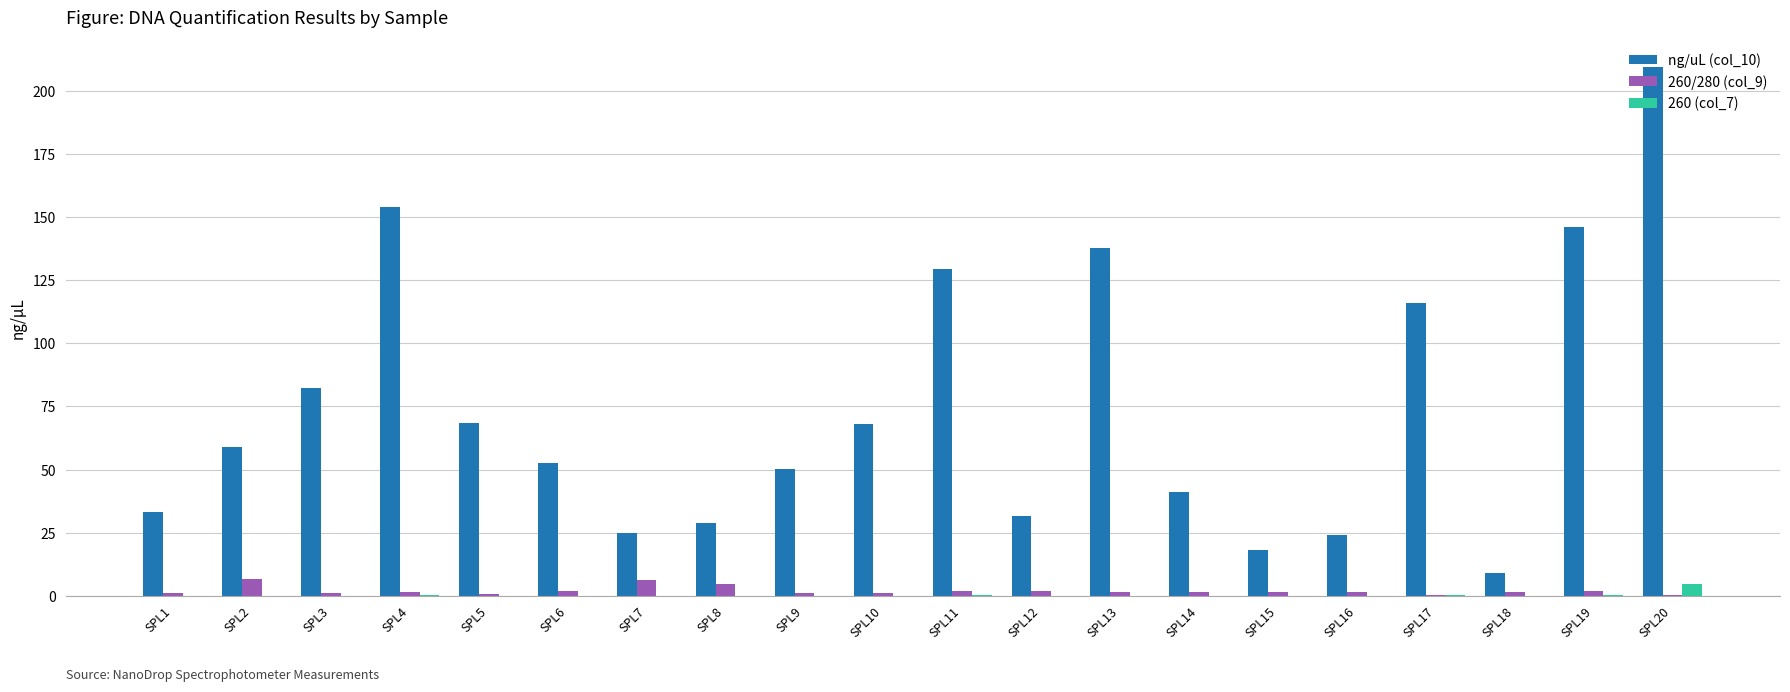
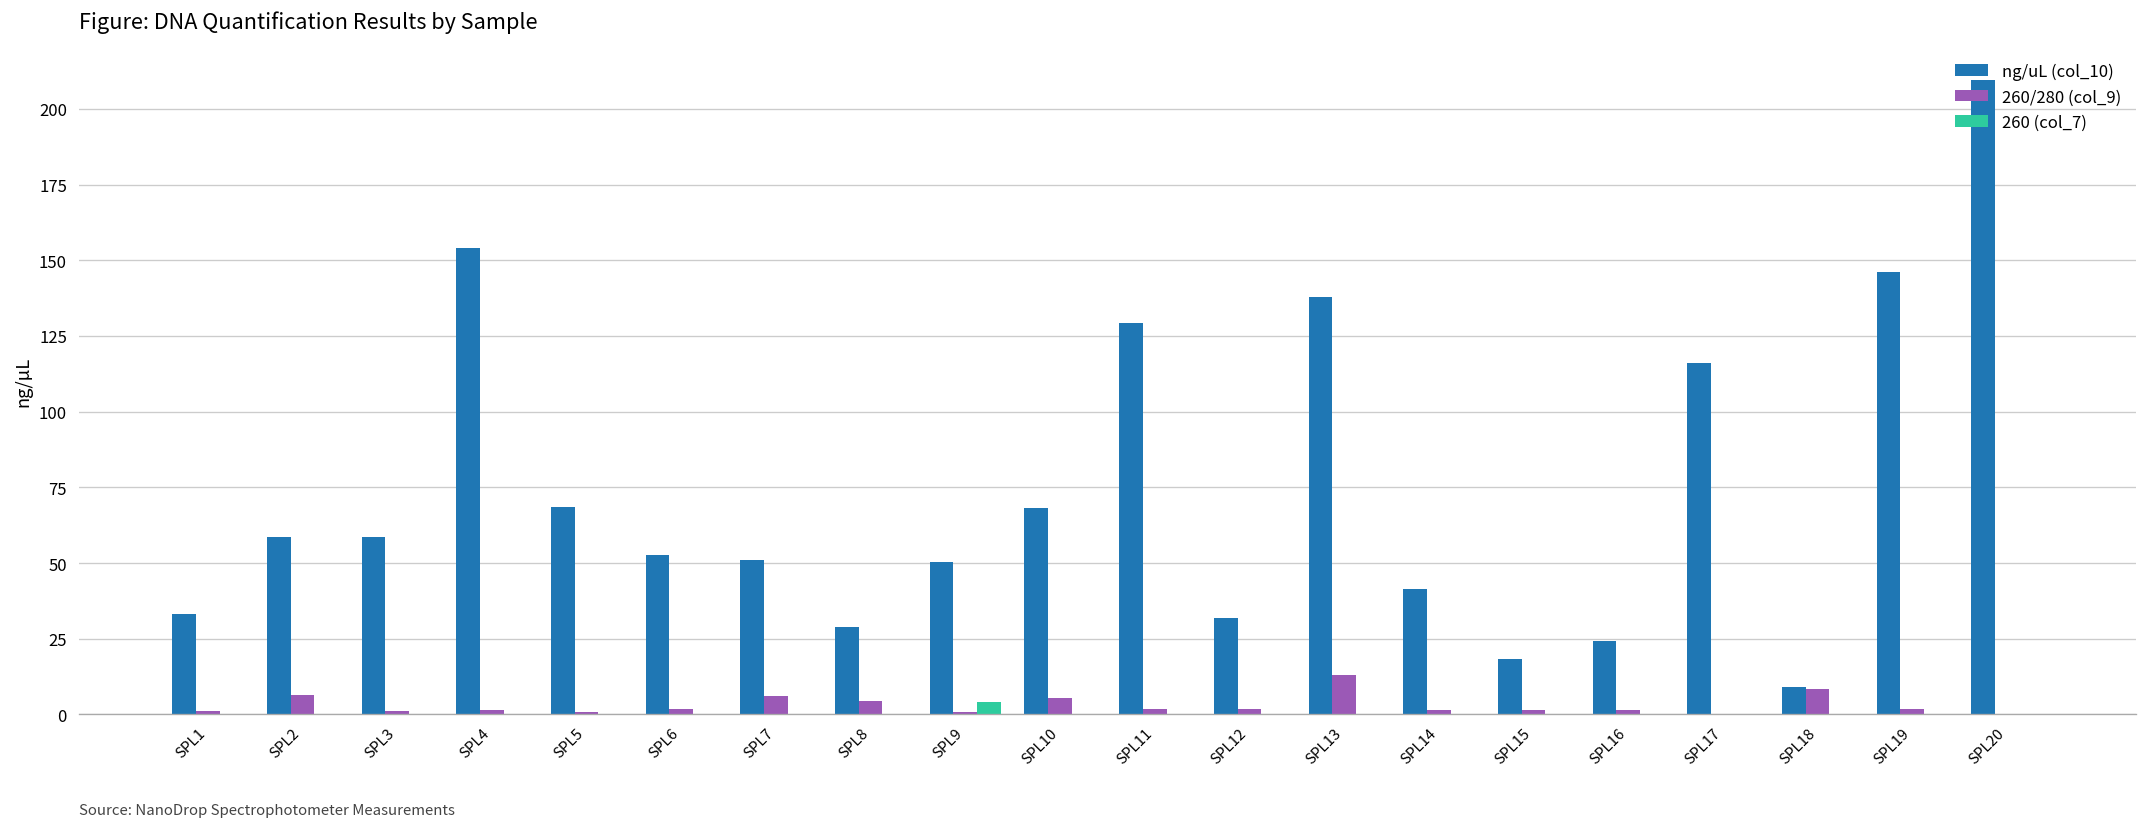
  {
    "ng/uL (col_10)": {
      "SPL1": 33,
      "SPL2": 59,
-     "SPL3": 82,
+     "SPL3": 59,
      "SPL4": 154,
      "SPL5": 68,
      "SPL6": 53,
-     "SPL7": 25,
+     "SPL7": 51,
      "SPL8": 29,
      "SPL9": 50,
      "SPL10": 68,
      "SPL11": 129,
      "SPL12": 32,
      "SPL13": 138,
      "SPL14": 41,
      "SPL15": 18,
      "SPL16": 24,
      "SPL17": 116,
      "SPL18": 9,
      "SPL19": 146,
      "SPL20": 210
    },
    "260/280 (col_9)": {
      "SPL1": 1,
      "SPL2": 6,
      "SPL3": 1,
      "SPL4": 1,
      "SPL6": 2,
      "SPL7": 6,
      "SPL8": 4,
-     "SPL10": 1,
+     "SPL10": 6,
      "SPL11": 2,
      "SPL12": 2,
-     "SPL13": 2,
+     "SPL13": 13,
      "SPL14": 1,
      "SPL15": 1,
      "SPL16": 2,
-     "SPL18": 2,
+     "SPL18": 8,
      "SPL19": 2
    },
    "260 (col_7)": {
-     "SPL9": 0,
-     "SPL20": 5
+     "SPL9": 4,
+     "SPL20": 0
    }
  }
